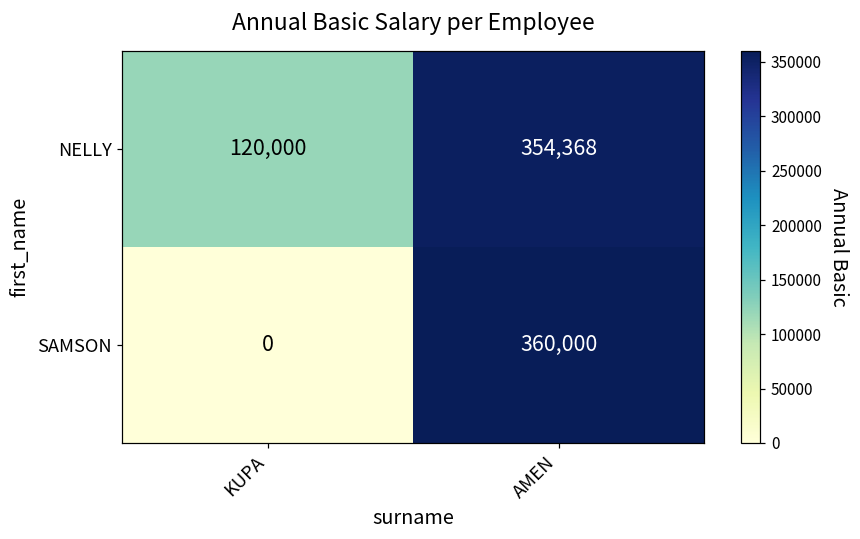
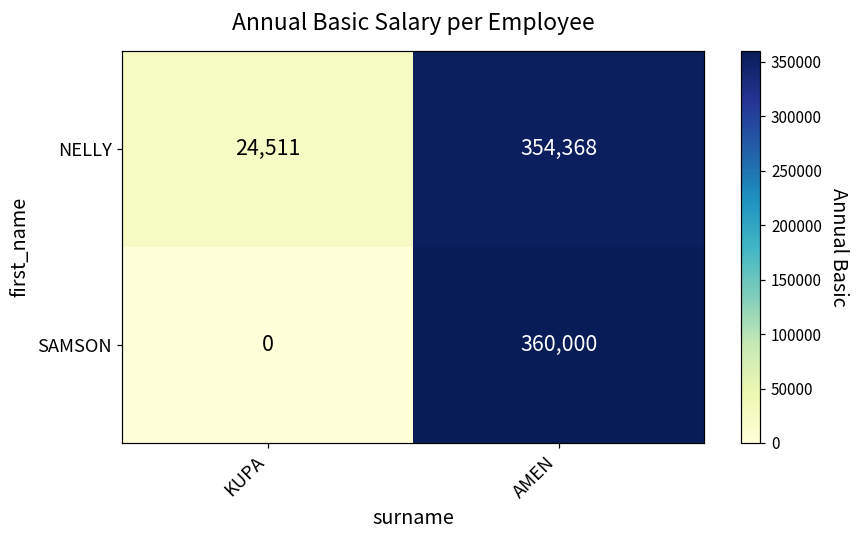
  {
    "NELLY": {
-     "KUPA": "120,000",
+     "KUPA": "24,511",
      "AMEN": "354,368"
    },
    "SAMSON": {
      "KUPA": "0",
      "AMEN": "360,000"
    }
  }
